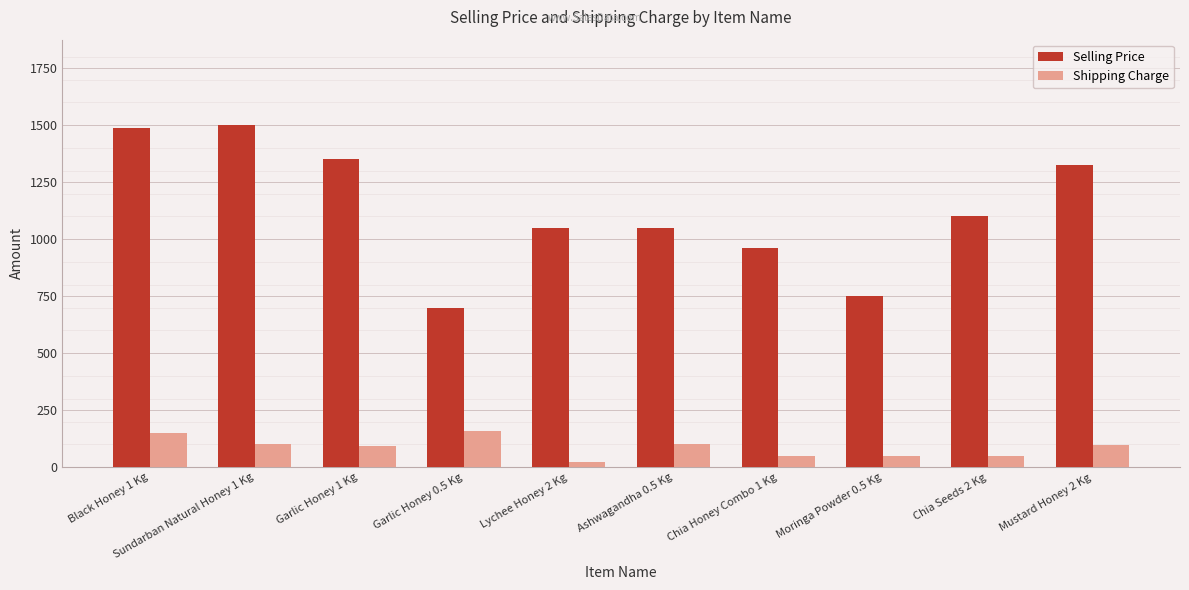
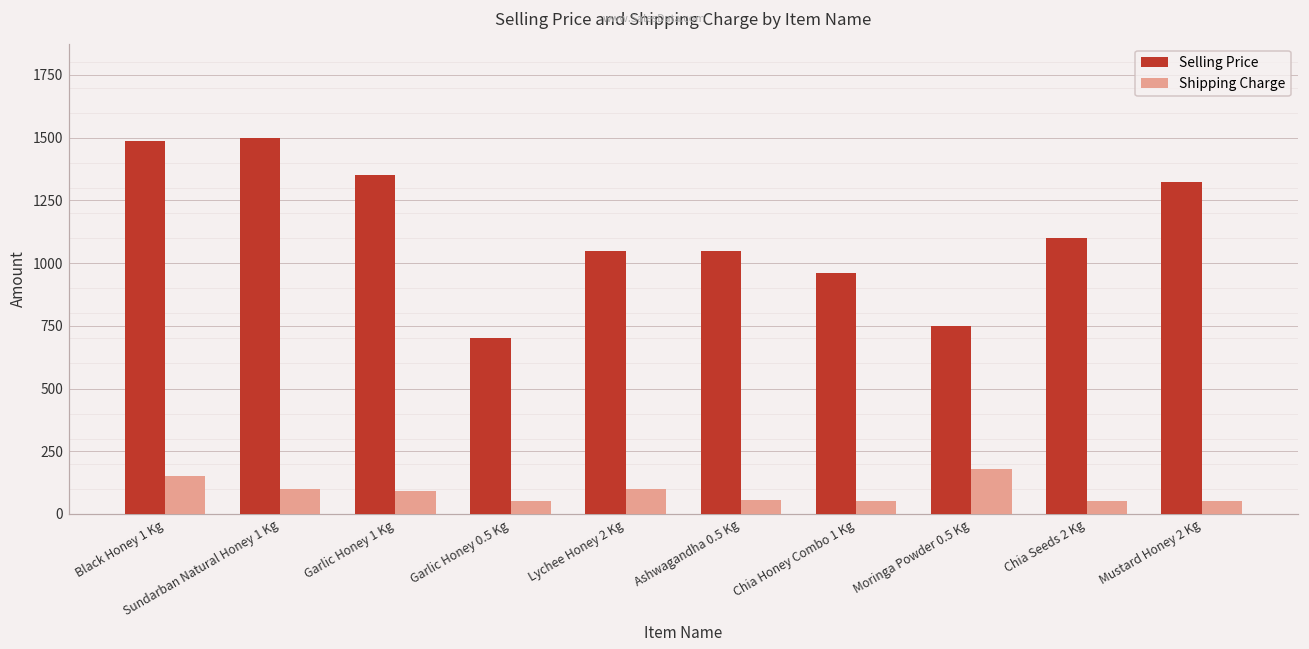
  {
    "Selling Price": {
      "Black Honey 1 Kg": 1490,
      "Sundarban Natural Honey 1 Kg": 1500,
      "Garlic Honey 1 Kg": 1350,
      "Garlic Honey 0.5 Kg": 700,
      "Lychee Honey 2 Kg": 1050,
      "Ashwagandha 0.5 Kg": 1050,
      "Chia Honey Combo 1 Kg": 960,
      "Moringa Powder 0.5 Kg": 750,
      "Chia Seeds 2 Kg": 1100,
      "Mustard Honey 2 Kg": 1330
    },
    "Shipping Charge": {
      "Black Honey 1 Kg": 150,
      "Sundarban Natural Honey 1 Kg": 100,
      "Garlic Honey 1 Kg": 90,
-     "Garlic Honey 0.5 Kg": 160,
-     "Lychee Honey 2 Kg": 20,
-     "Ashwagandha 0.5 Kg": 100,
+     "Garlic Honey 0.5 Kg": 50,
+     "Lychee Honey 2 Kg": 100,
+     "Ashwagandha 0.5 Kg": 50,
      "Chia Honey Combo 1 Kg": 50,
-     "Moringa Powder 0.5 Kg": 50,
+     "Moringa Powder 0.5 Kg": 180,
      "Chia Seeds 2 Kg": 50,
-     "Mustard Honey 2 Kg": 100
+     "Mustard Honey 2 Kg": 50
    }
  }
